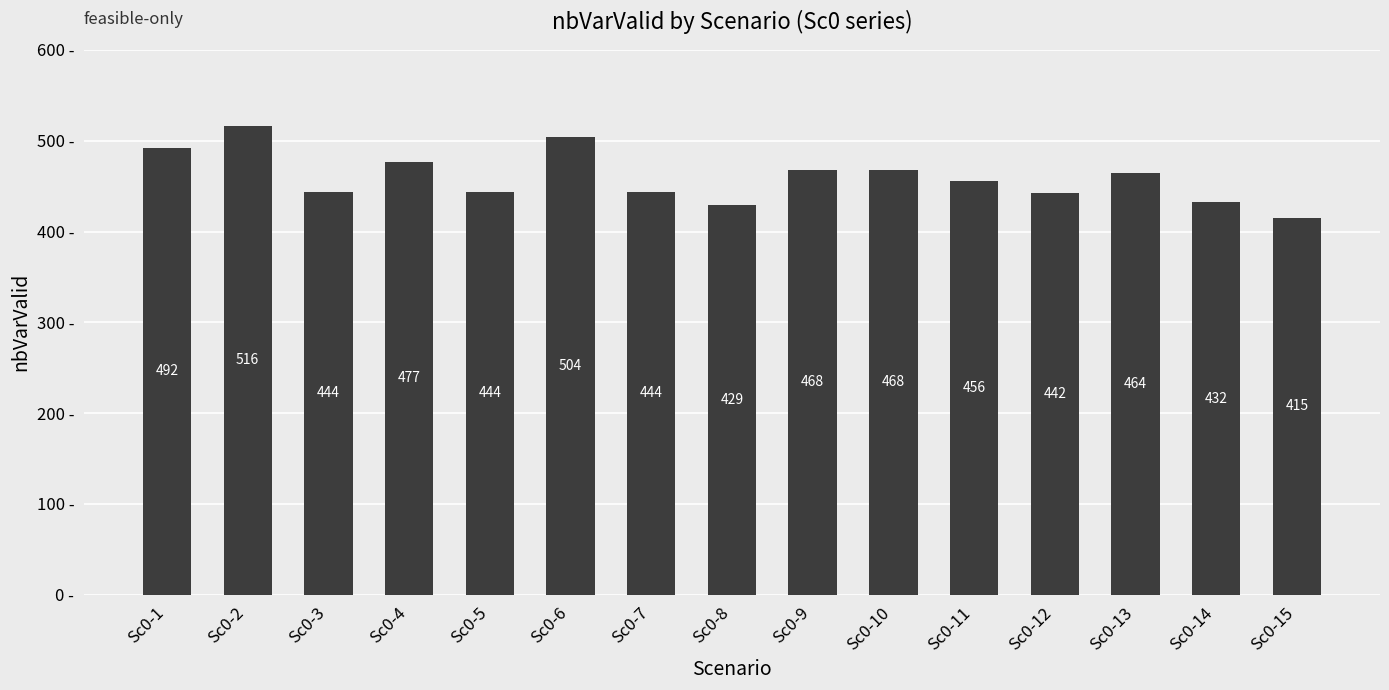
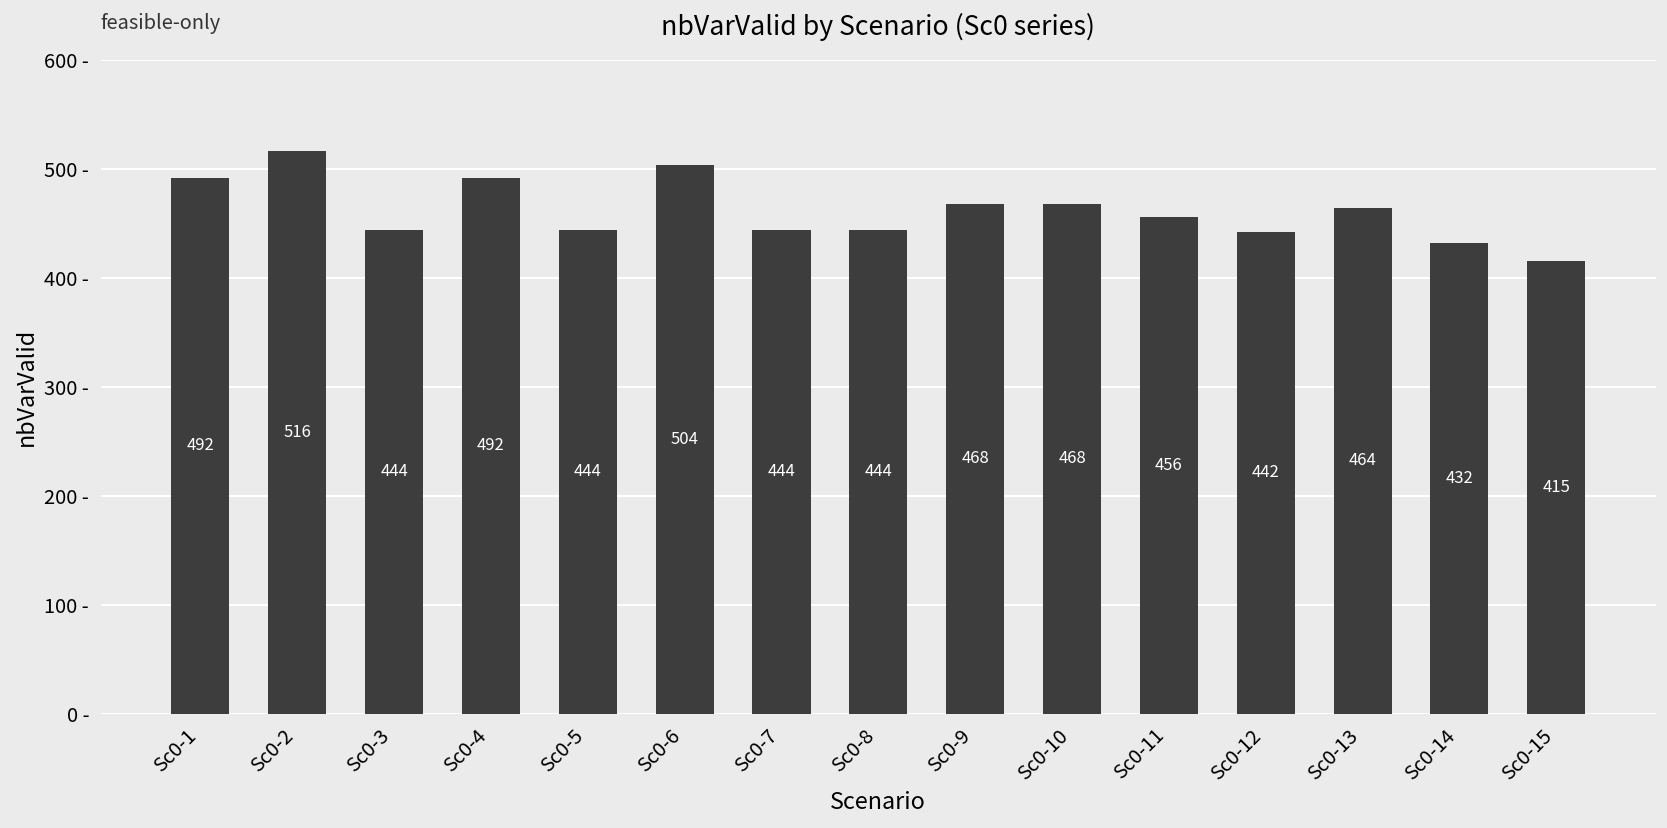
  {
    "Sc0-1": 492,
    "Sc0-2": 516,
    "Sc0-3": 444,
-   "Sc0-4": 477,
+   "Sc0-4": 492,
    "Sc0-5": 444,
    "Sc0-6": 504,
    "Sc0-7": 444,
-   "Sc0-8": 429,
+   "Sc0-8": 444,
    "Sc0-9": 468,
    "Sc0-10": 468,
    "Sc0-11": 456,
    "Sc0-12": 442,
    "Sc0-13": 464,
    "Sc0-14": 432,
    "Sc0-15": 415
  }
